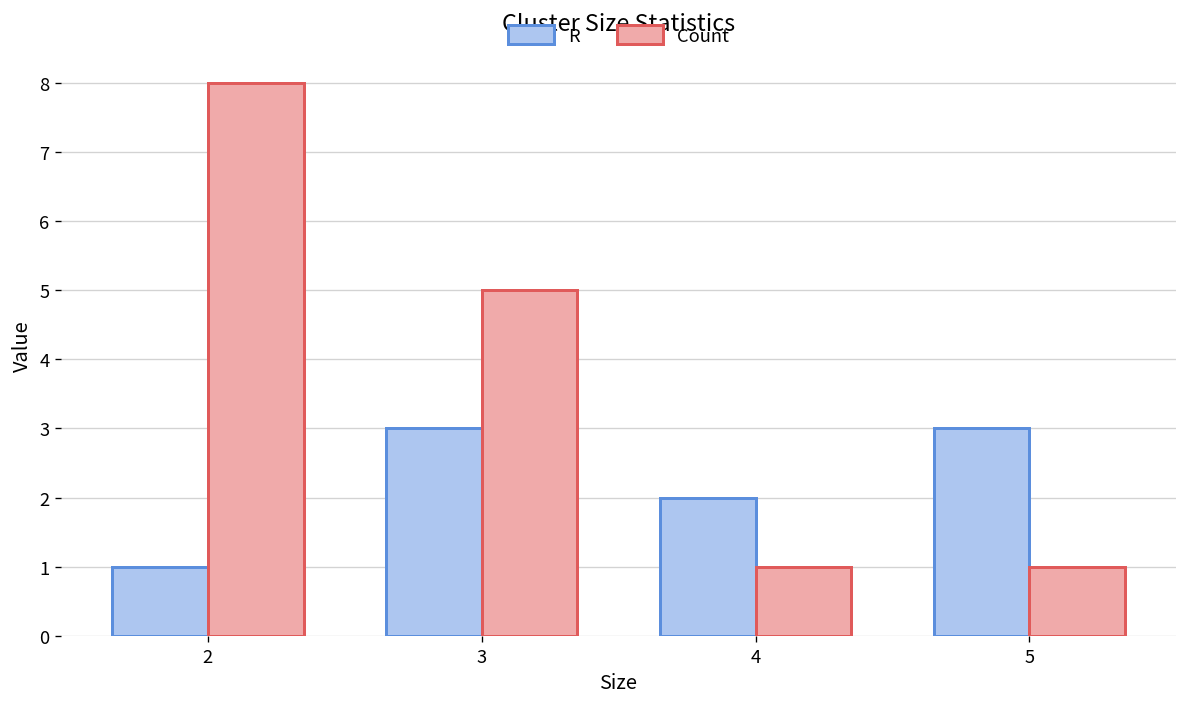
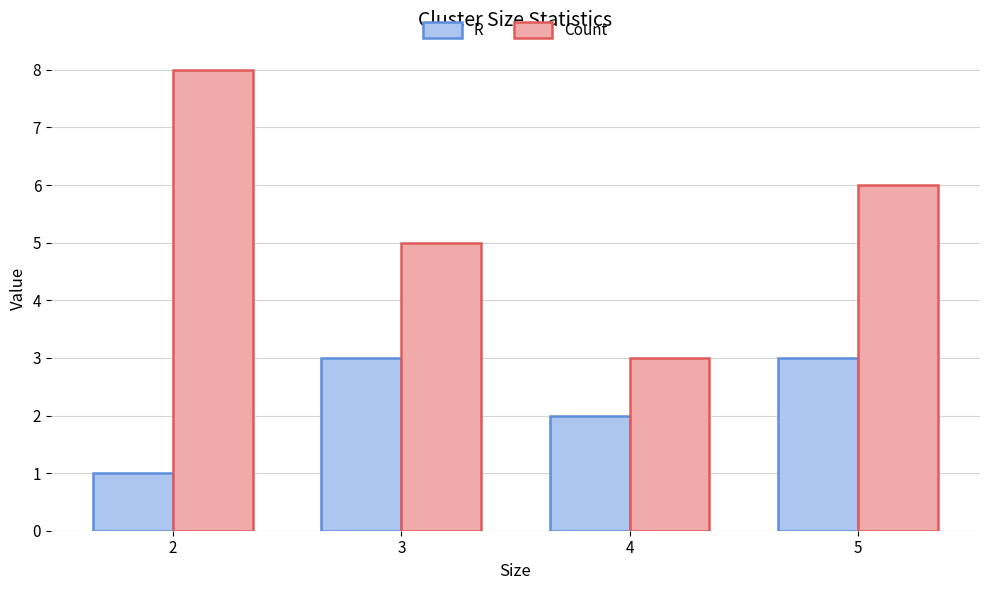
  {
    "R": {
      "2": 1,
      "3": 3,
      "4": 2,
      "5": 3
    },
    "Count": {
      "2": 8,
      "3": 5,
-     "4": 1,
-     "5": 1
+     "4": 3,
+     "5": 6
    }
  }
